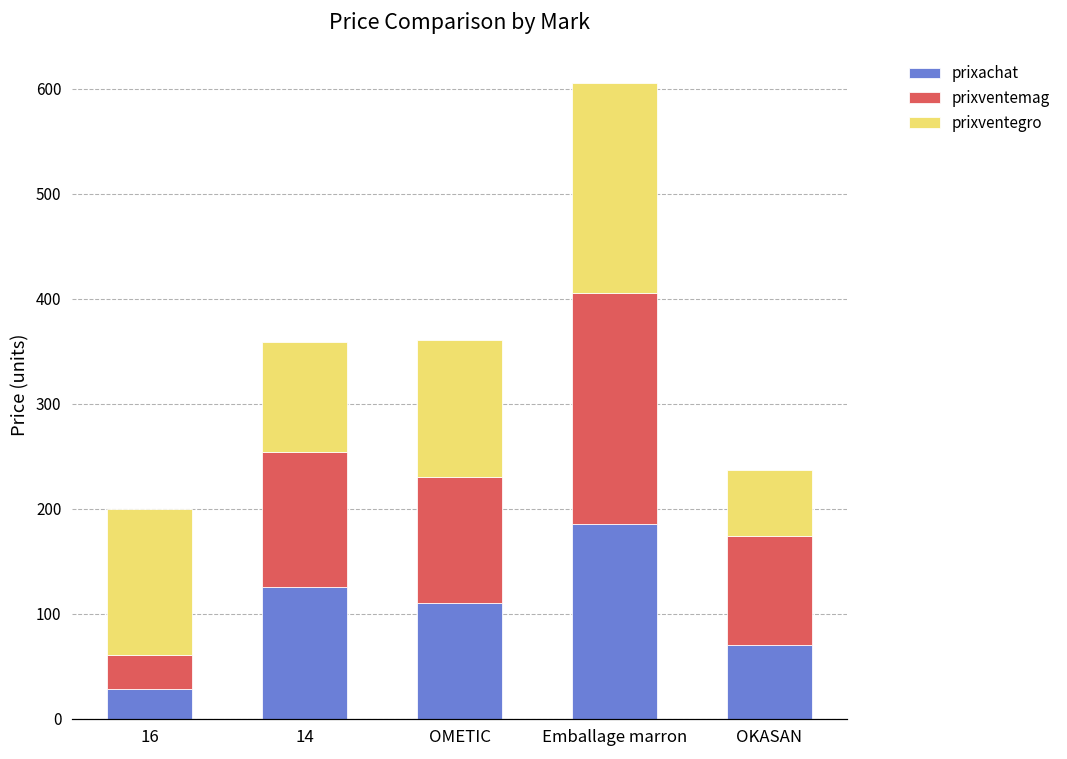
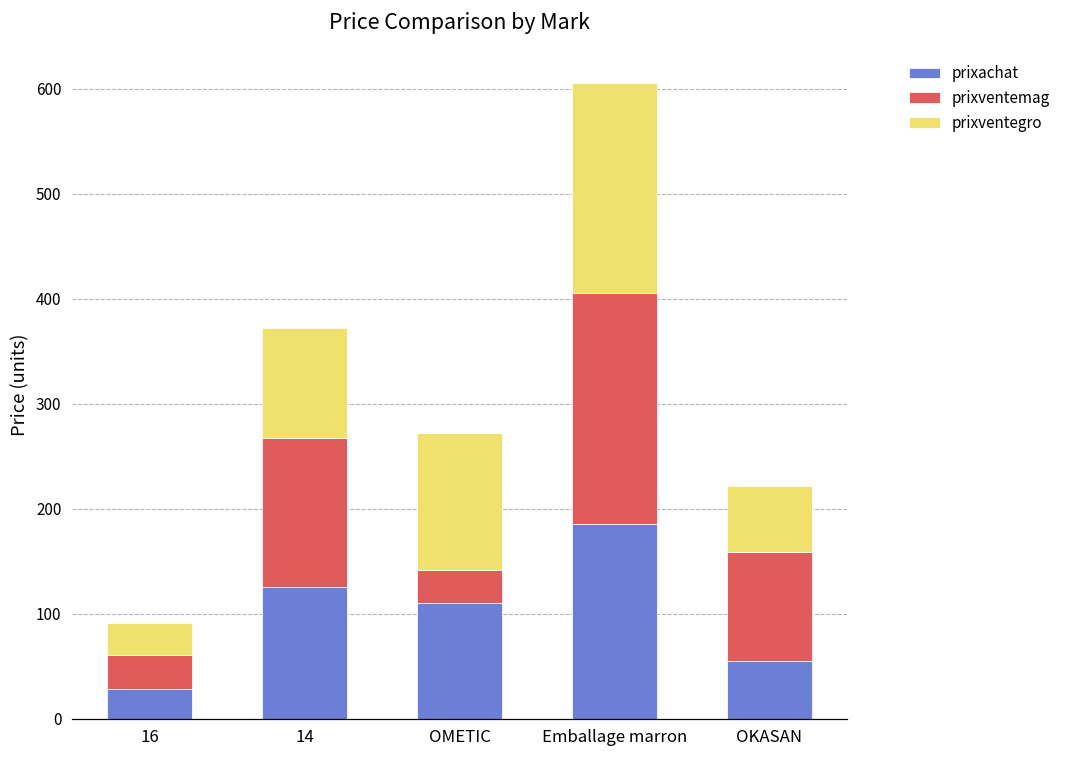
  {
    "prixachat": {
      "16": 30,
      "14": 130,
      "OMETIC": 110,
      "Emballage marron": 190,
-     "OKASAN": 70
+     "OKASAN": 60
    },
    "prixventemag": {
      "16": 30,
-     "14": 130,
-     "OMETIC": 120,
+     "14": 140,
+     "OMETIC": 30,
      "Emballage marron": 220,
      "OKASAN": 100
    },
    "prixventegro": {
-     "16": 140,
+     "16": 30,
      "14": 110,
      "OMETIC": 130,
      "Emballage marron": 200,
      "OKASAN": 60
    }
  }
